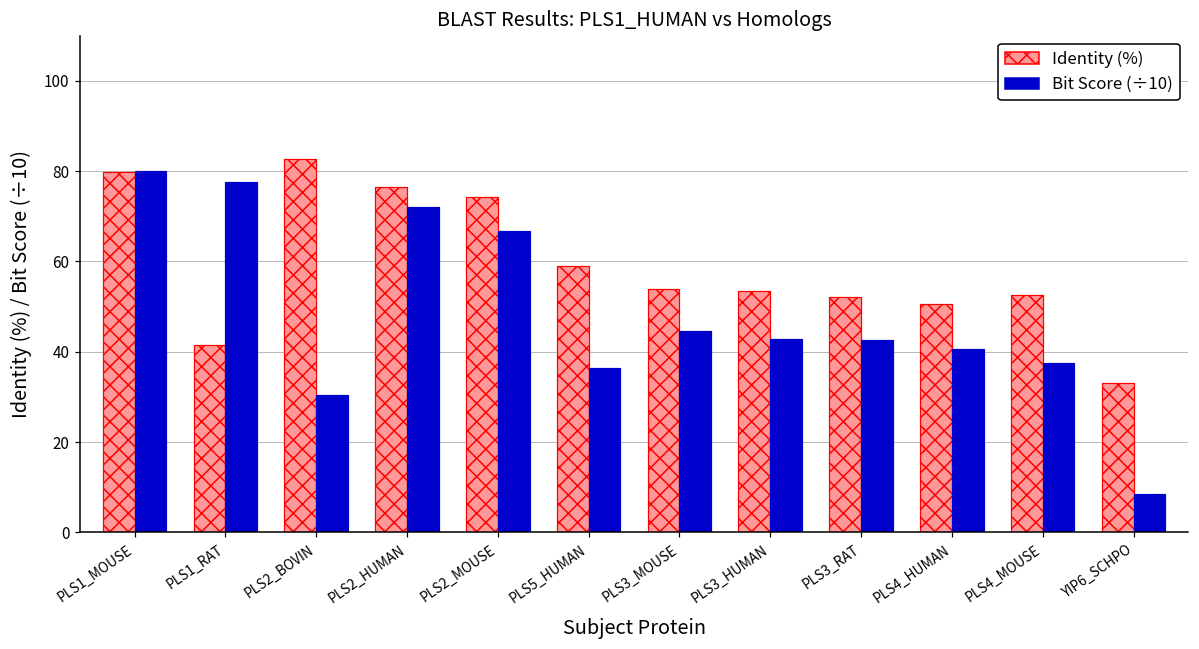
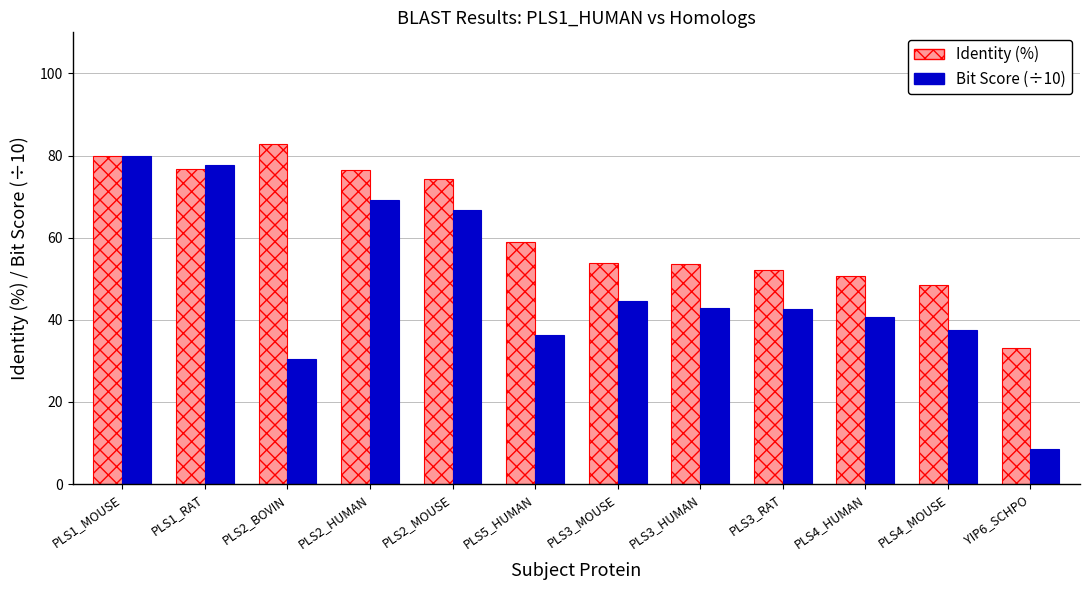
  {
    "Identity (%)": {
      "PLS1_MOUSE": 80,
-     "PLS1_RAT": 41,
+     "PLS1_RAT": 77,
      "PLS2_BOVIN": 83,
      "PLS2_HUMAN": 76,
      "PLS2_MOUSE": 74,
      "PLS5_HUMAN": 59,
      "PLS3_MOUSE": 54,
      "PLS3_HUMAN": 54,
      "PLS3_RAT": 52,
      "PLS4_HUMAN": 51,
-     "PLS4_MOUSE": 53,
+     "PLS4_MOUSE": 48,
      "YIP6_SCHPO": 33
    },
    "Bit Score (÷10)": {
      "PLS1_MOUSE": 80,
      "PLS1_RAT": 78,
      "PLS2_BOVIN": 31,
-     "PLS2_HUMAN": 72,
+     "PLS2_HUMAN": 69,
      "PLS2_MOUSE": 67,
      "PLS5_HUMAN": 36,
      "PLS3_MOUSE": 45,
      "PLS3_HUMAN": 43,
      "PLS3_RAT": 43,
      "PLS4_HUMAN": 41,
      "PLS4_MOUSE": 38,
      "YIP6_SCHPO": 9
    }
  }
